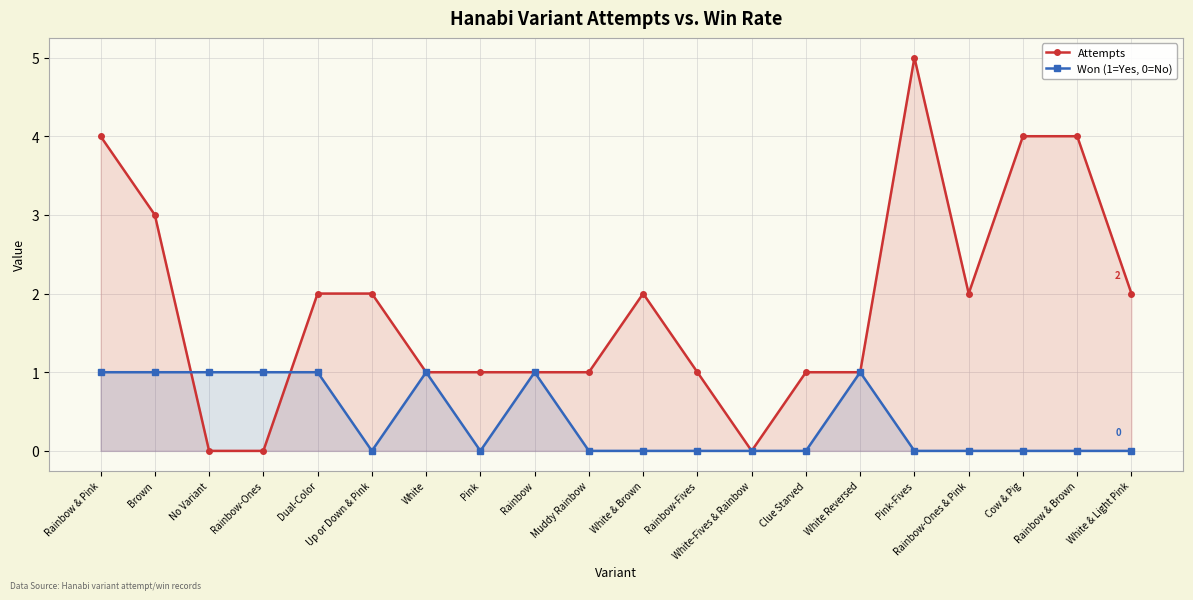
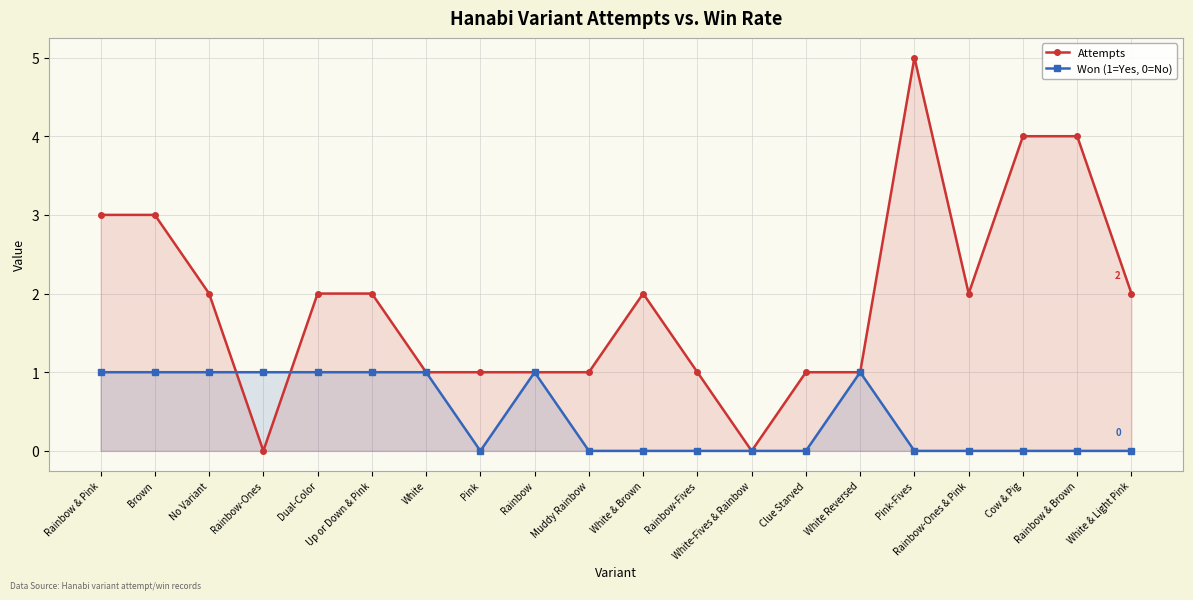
  {
    "Attempts": {
-     "Rainbow & Pink": 4,
+     "Rainbow & Pink": 3,
      "Brown": 3,
-     "No Variant": 0,
+     "No Variant": 2,
      "Rainbow-Ones": 0,
      "Dual-Color": 2,
      "Up or Down & Pink": 2,
      "Pink": 1,
      "Muddy Rainbow": 1,
      "White & Brown": 2,
      "Rainbow-Fives": 1,
      "Clue Starved": 1,
      "Pink-Fives": 5,
      "Rainbow-Ones & Pink": 2,
      "Cow & Pig": 4,
      "Rainbow & Brown": 4
    },
    "Won (1=Yes, 0=No)": {
      "Rainbow & Pink": 1,
      "Brown": 1,
      "No Variant": 1,
      "Rainbow-Ones": 1,
      "Dual-Color": 1,
-     "Up or Down & Pink": 0,
+     "Up or Down & Pink": 1,
      "Pink": 0,
      "Muddy Rainbow": 0,
      "White & Brown": 0,
      "Rainbow-Fives": 0,
      "Clue Starved": 0,
      "Pink-Fives": 0,
      "Rainbow-Ones & Pink": 0,
      "Cow & Pig": 0,
      "Rainbow & Brown": 0
    }
  }
